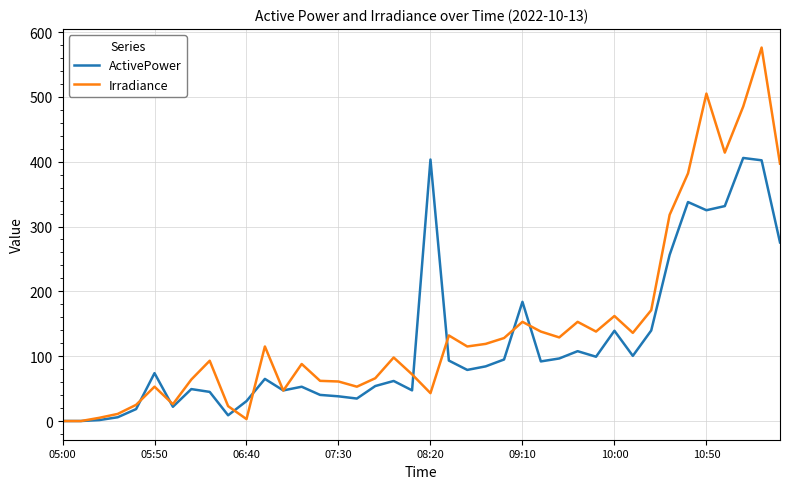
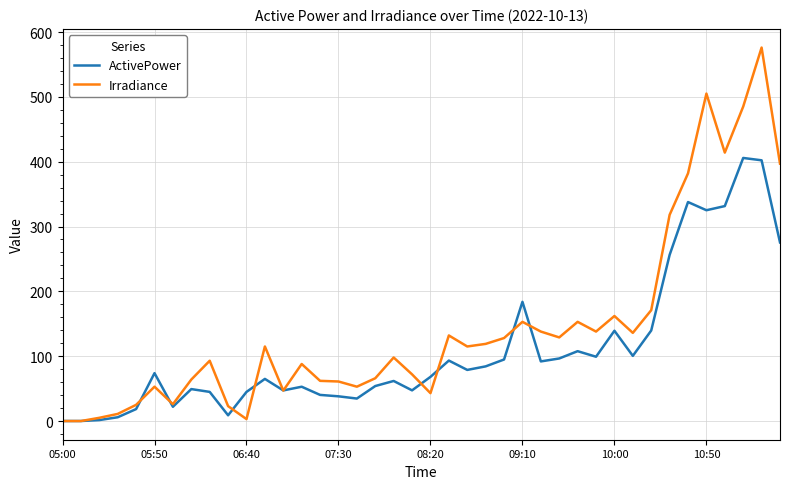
  {
    "ActivePower": {
      "05:50": 70,
-     "06:40": 30,
+     "06:40": 40,
      "07:30": 40,
-     "08:20": 400,
+     "08:20": 70,
      "09:10": 180,
      "10:00": 140,
      "10:50": 330
    },
    "Irradiance": {
      "05:50": 50,
      "06:40": 0,
      "07:30": 60,
      "08:20": 40,
      "09:10": 150,
      "10:00": 160,
      "10:50": 510
    }
  }
